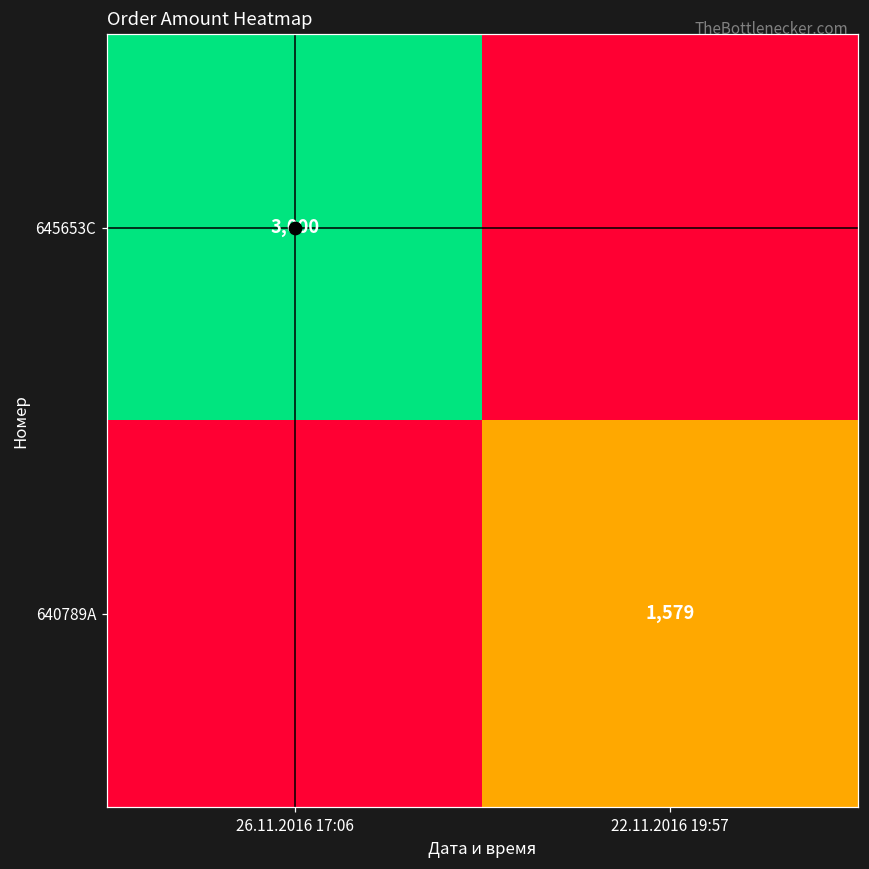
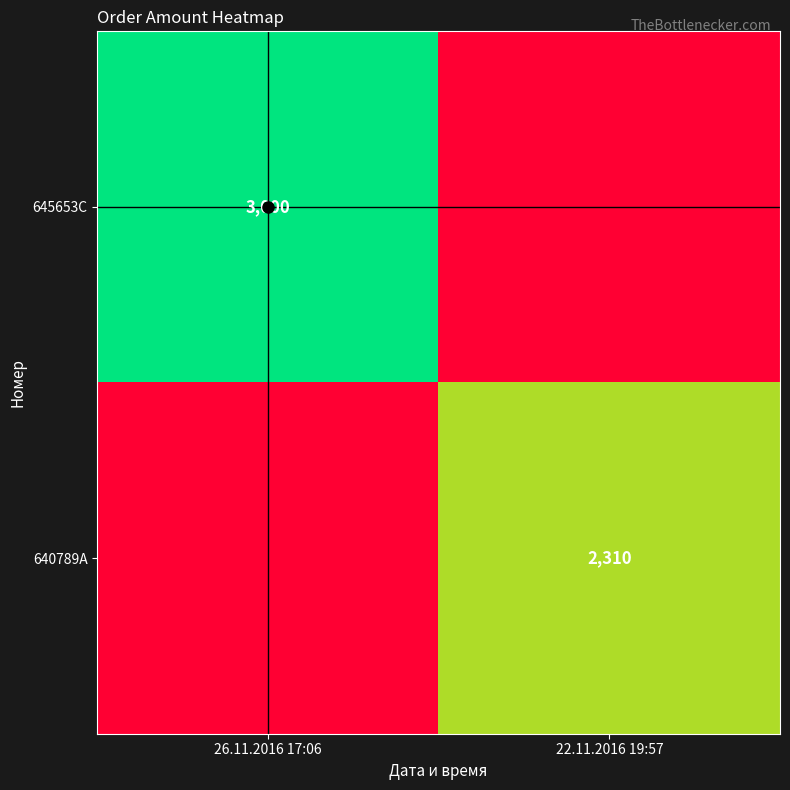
  {
    "640789A": {
-     "22.11.2016 19:57": "1,579"
+     "22.11.2016 19:57": "2,310"
    }
  }
